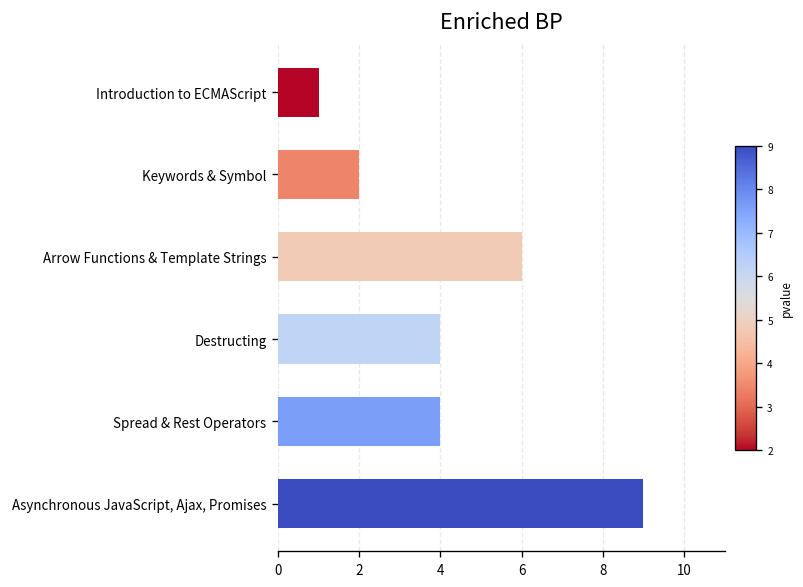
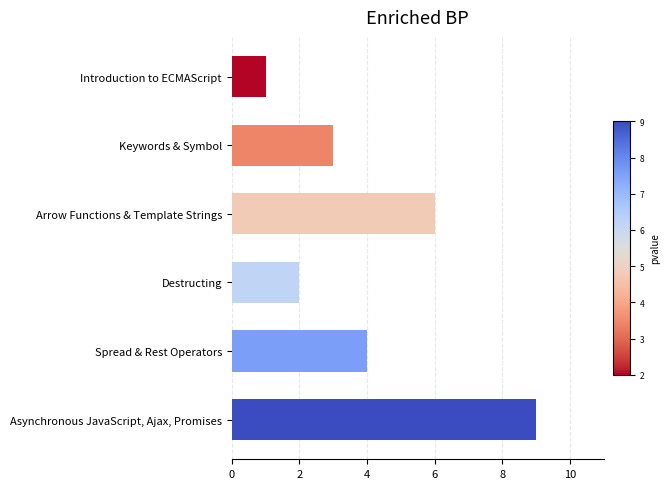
  {
    "Introduction to ECMAScript": 1,
-   "Keywords & Symbol": 2,
+   "Keywords & Symbol": 3,
    "Arrow Functions & Template Strings": 6,
-   "Destructing": 4,
+   "Destructing": 2,
    "Spread & Rest Operators": 4,
    "Asynchronous JavaScript, Ajax, Promises": 9
  }
